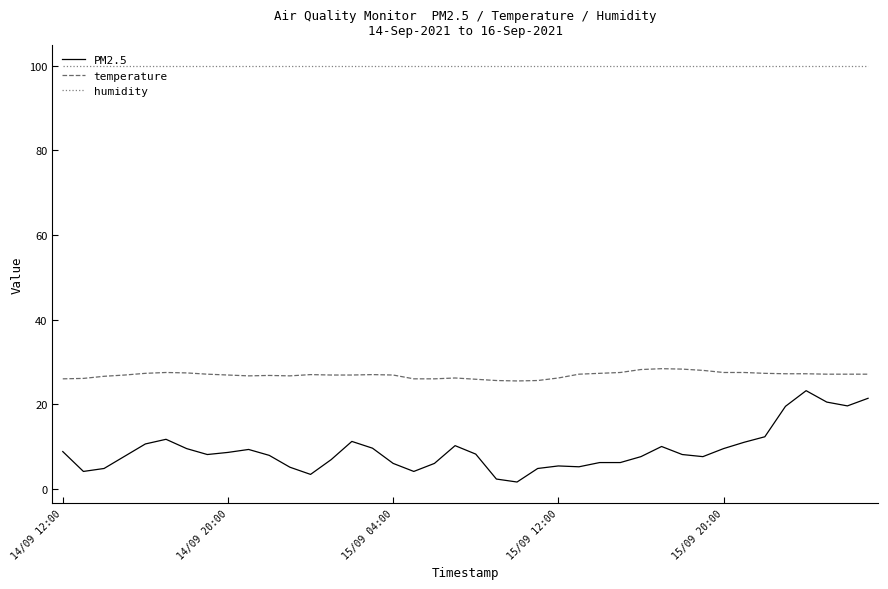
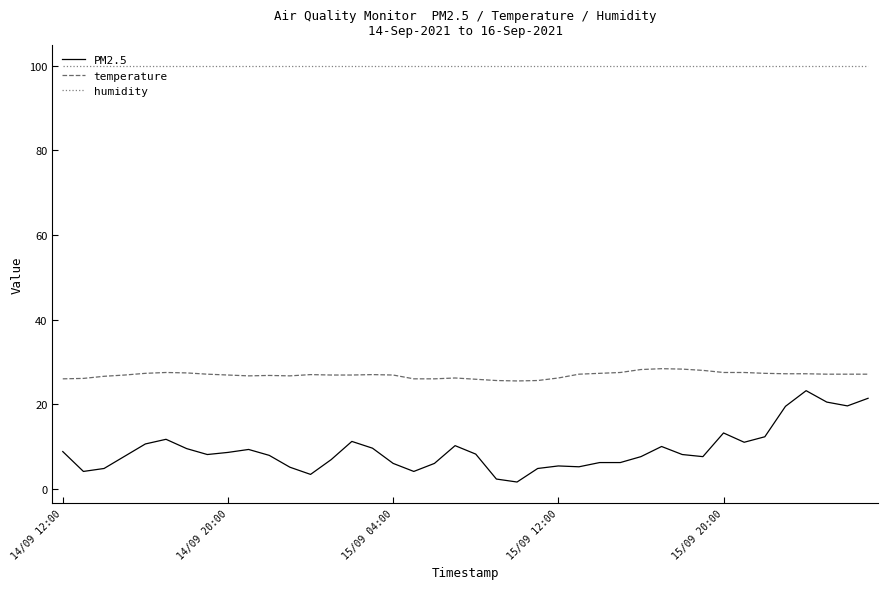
  {
    "PM2.5": {
      "14/09 12:00": 9,
      "14/09 20:00": 9,
      "15/09 04:00": 6,
      "15/09 12:00": 5,
-     "15/09 20:00": 10
+     "15/09 20:00": 13
    }
  }
